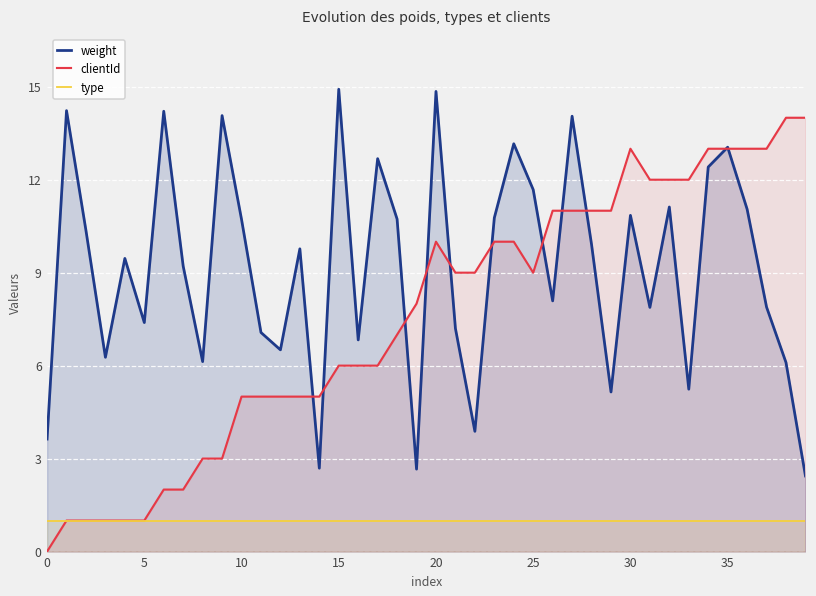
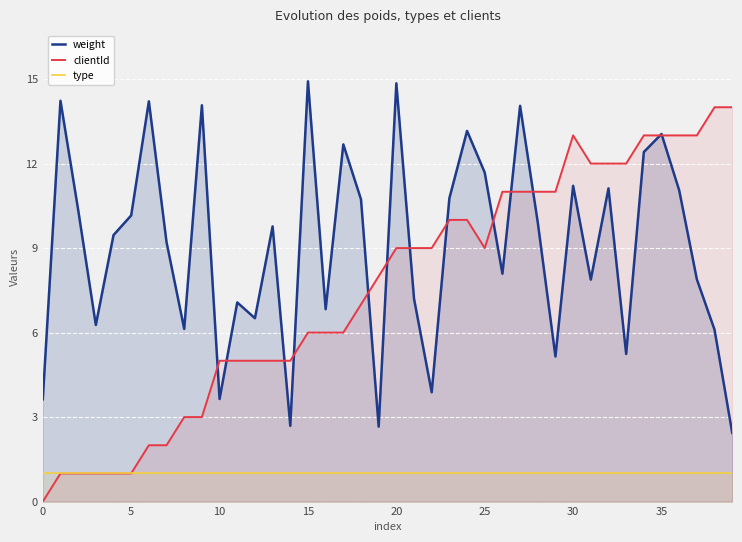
  {
    "weight": {
      "0": 3.6,
-     "5": 7.4,
-     "10": 10.7,
+     "5": 10.2,
+     "10": 3.6,
      "15": 14.9,
      "20": 14.9,
      "25": 11.7,
-     "30": 10.9
+     "30": 11.2
    },
    "clientId": {
      "0": 0,
      "10": 5,
      "15": 6,
-     "20": 10,
+     "20": 9,
      "25": 9,
      "30": 13
    },
    "type": {
      "0": 1.0,
      "10": 1.0,
      "15": 1.0,
      "20": 1.0,
      "25": 1.0,
      "30": 1.0,
      "35": 1.0
    }
  }
